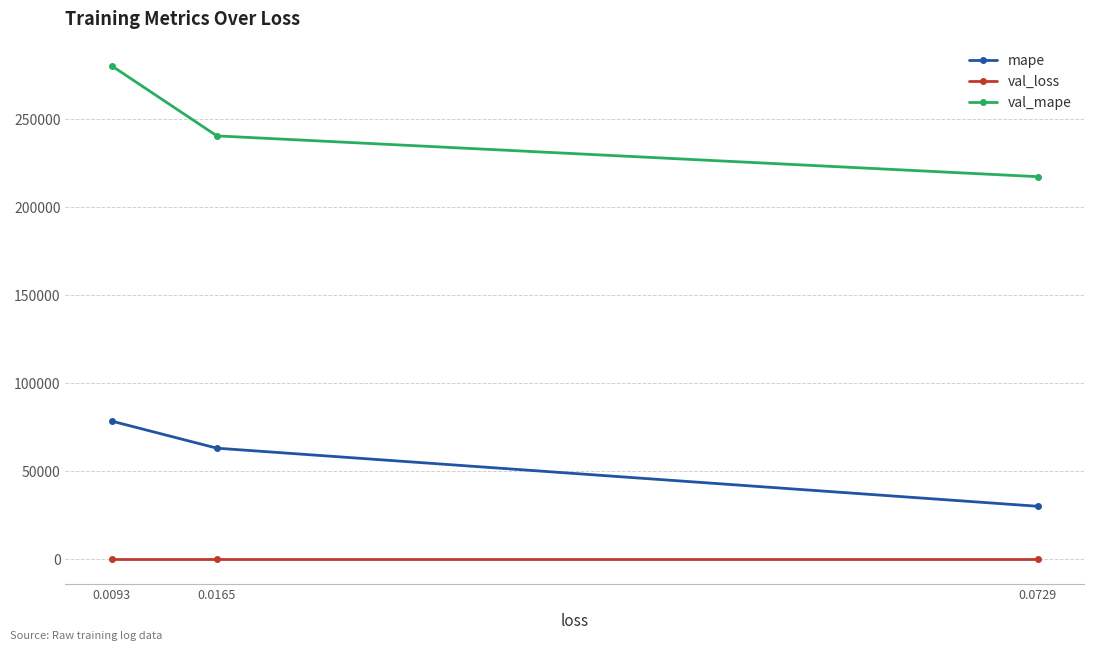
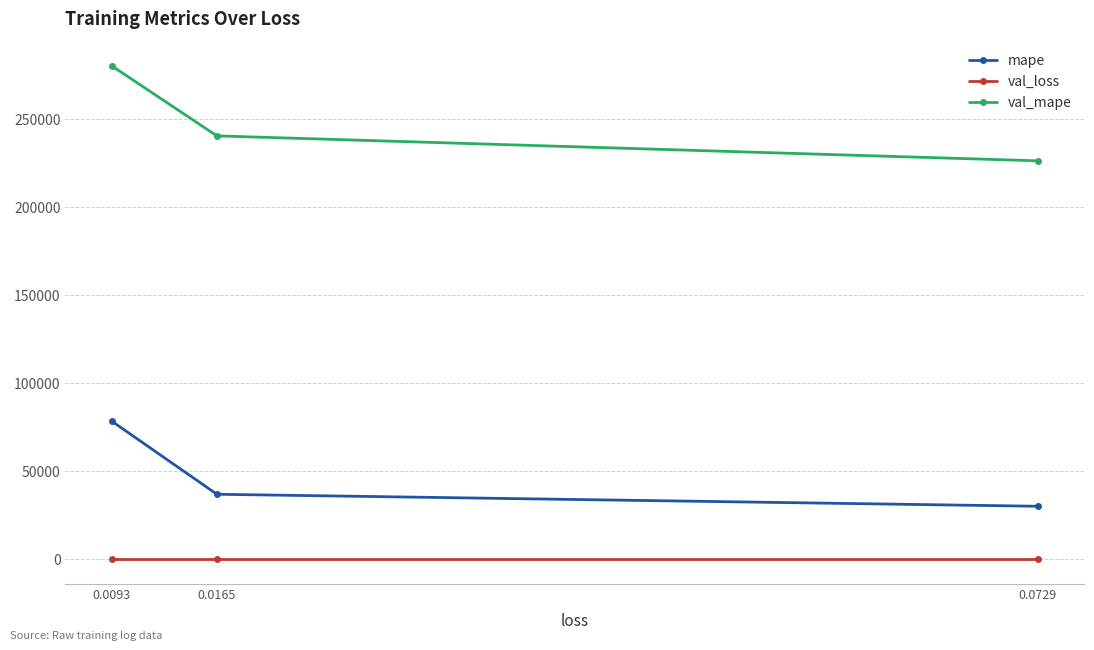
  {
    "mape": {
      "0.0093": 78000,
-     "0.0165": 63000,
+     "0.0165": 37000,
      "0.0729": 30000
    },
    "val_loss": {
      "0.0093": 0,
      "0.0165": 0,
      "0.0729": 0
    },
    "val_mape": {
      "0.0093": 280000,
      "0.0165": 240000,
-     "0.0729": 217000
+     "0.0729": 226000
    }
  }
